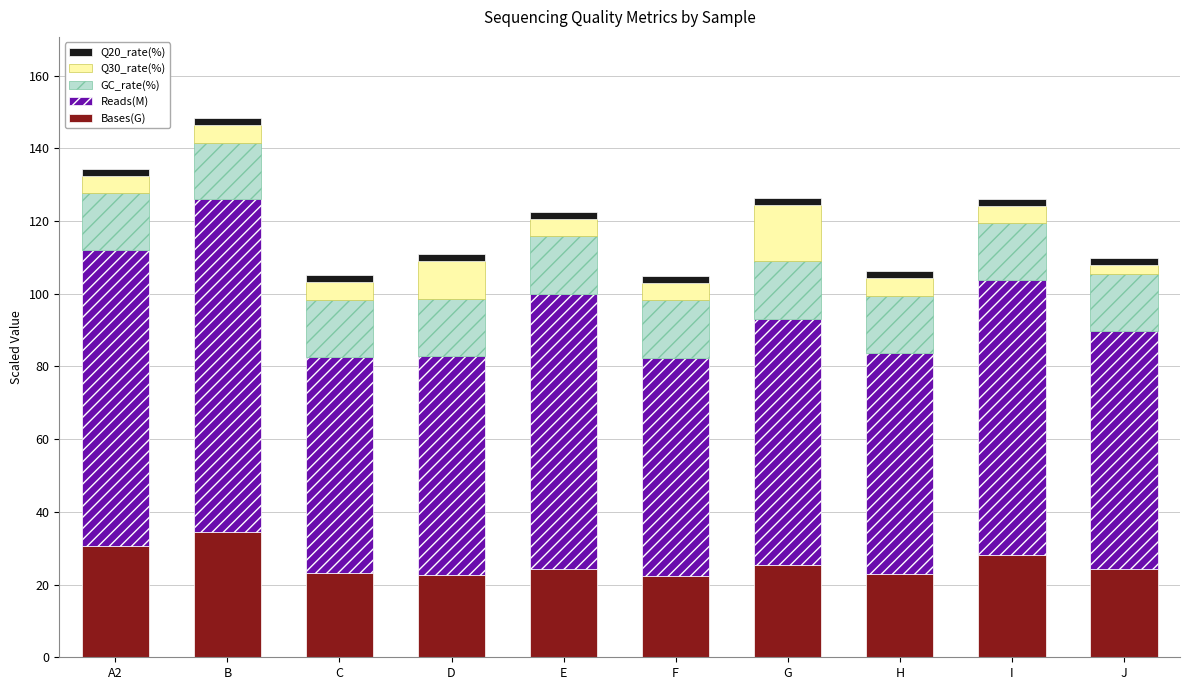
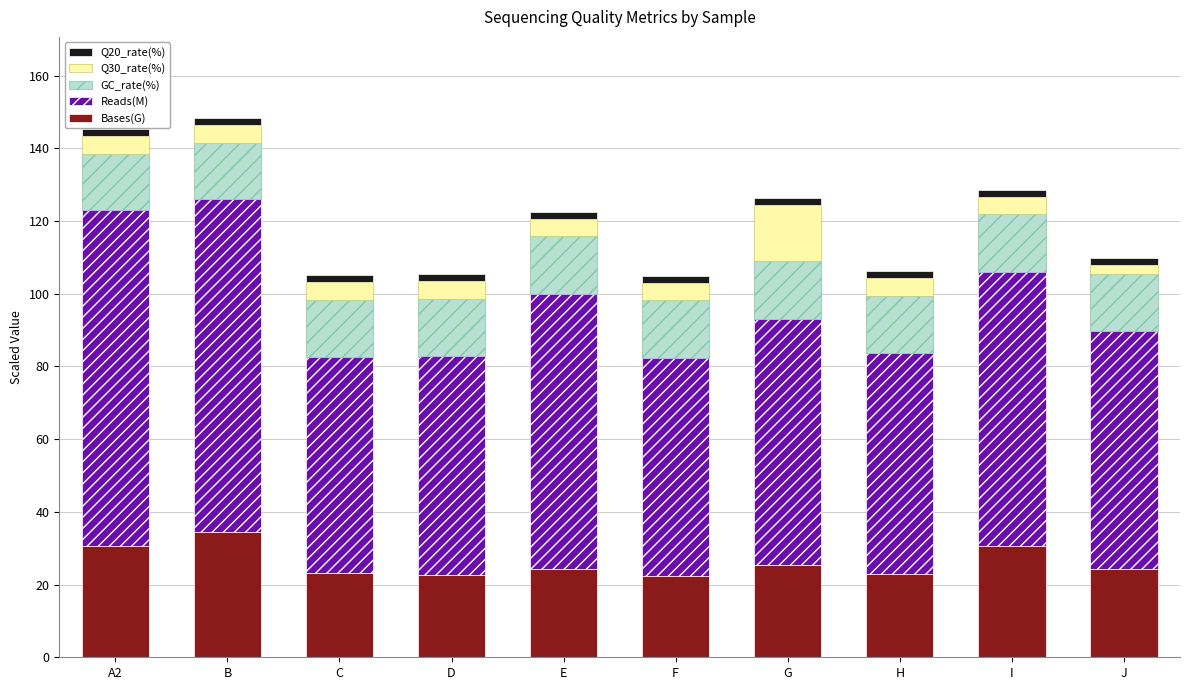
  {
    "Bases(G)": {
      "A2": 31,
      "B": 34,
      "C": 23,
      "D": 23,
      "E": 24,
      "F": 22,
      "G": 25,
      "H": 23,
-     "I": 28,
+     "I": 31,
      "J": 24
    },
    "Reads(M)": {
-     "A2": 81,
+     "A2": 92,
      "B": 92,
      "C": 59,
      "D": 60,
      "E": 76,
      "F": 60,
      "G": 68,
      "H": 61,
      "I": 75,
      "J": 65
    },
    "GC_rate(%)": {
      "A2": 16,
      "B": 16,
      "C": 16,
      "D": 16,
      "E": 16,
      "F": 16,
      "G": 16,
      "H": 16,
      "I": 16,
      "J": 16
    },
    "Q30_rate(%)": {
      "A2": 5,
      "B": 5,
      "C": 5,
-     "D": 10,
+     "D": 5,
      "E": 5,
      "F": 5,
      "G": 16,
      "H": 5,
      "I": 5,
      "J": 2
    },
    "Q20_rate(%)": {
      "A2": 2,
      "B": 2,
      "C": 2,
      "D": 2,
      "E": 2,
      "F": 2,
      "G": 2,
      "H": 2,
      "I": 2,
      "J": 2
    }
  }
